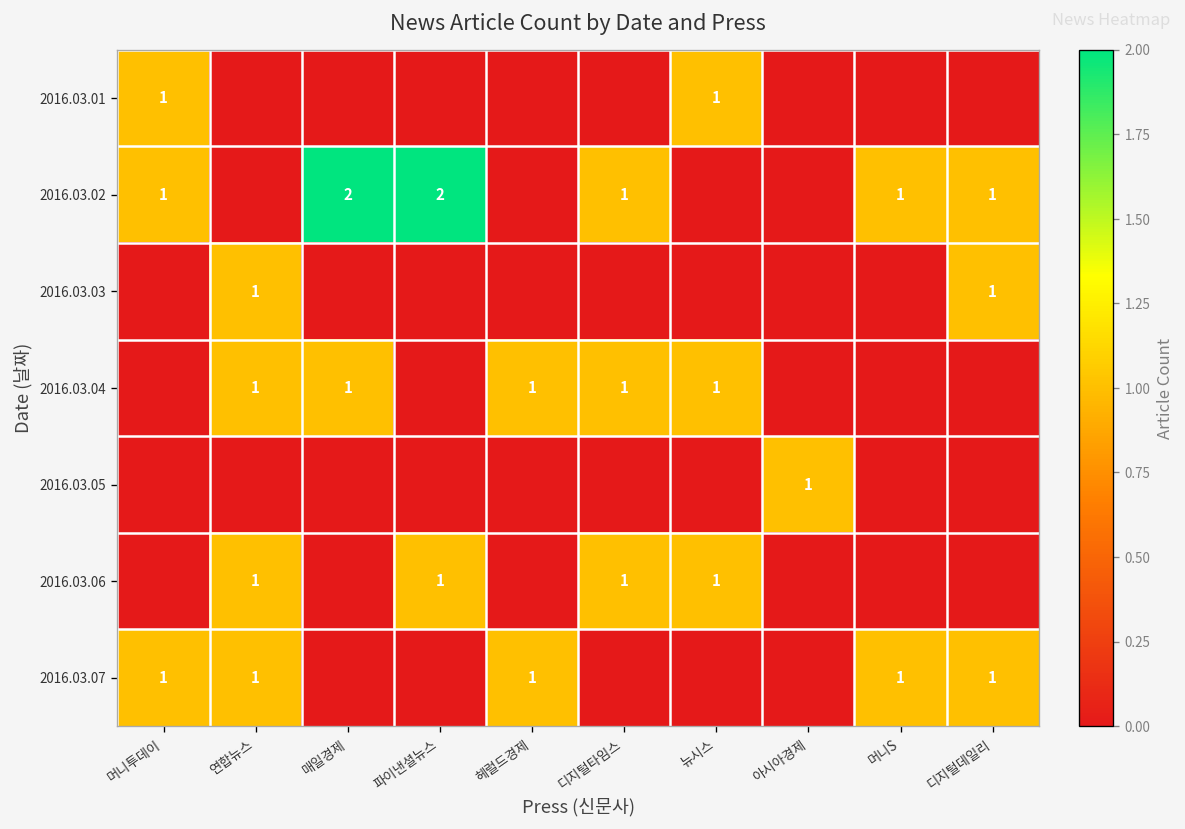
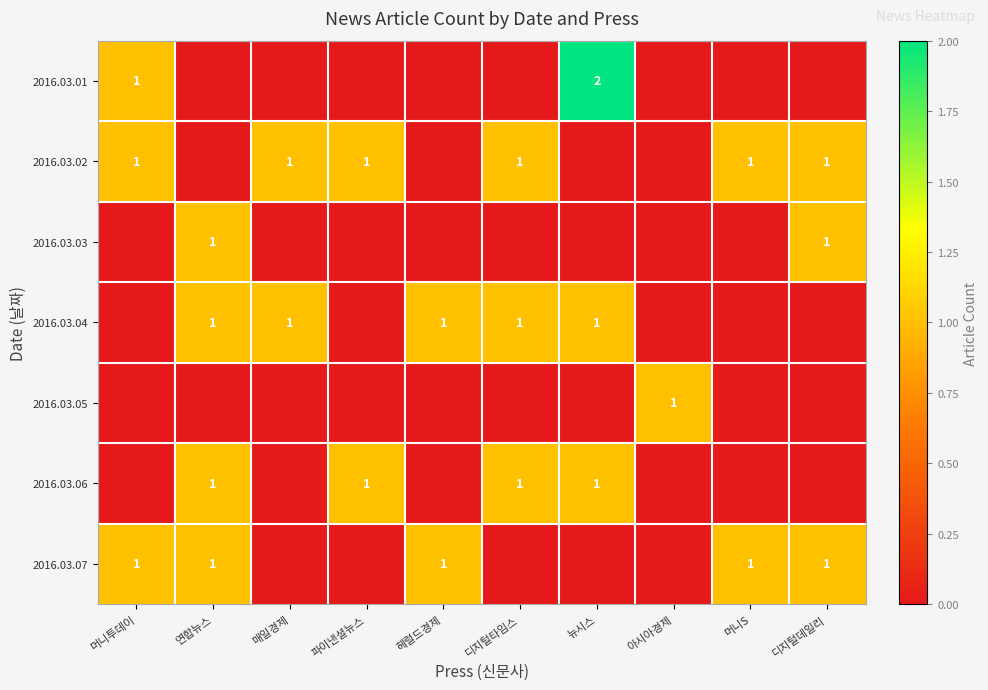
  {
    "2016.03.01": {
      "머니투데이": 1,
-     "뉴시스": 1
+     "뉴시스": 2
    },
    "2016.03.02": {
      "머니투데이": 1,
-     "매일경제": 2,
-     "파이낸셜뉴스": 2,
+     "매일경제": 1,
+     "파이낸셜뉴스": 1,
      "디지털타임스": 1,
      "머니S": 1,
      "디지털데일리": 1
    },
    "2016.03.03": {
      "연합뉴스": 1,
      "디지털데일리": 1
    },
    "2016.03.04": {
      "연합뉴스": 1,
      "매일경제": 1,
      "헤럴드경제": 1,
      "디지털타임스": 1,
      "뉴시스": 1
    },
    "2016.03.05": {
      "아시아경제": 1
    },
    "2016.03.06": {
      "연합뉴스": 1,
      "파이낸셜뉴스": 1,
      "디지털타임스": 1,
      "뉴시스": 1
    },
    "2016.03.07": {
      "머니투데이": 1,
      "연합뉴스": 1,
      "헤럴드경제": 1,
      "머니S": 1,
      "디지털데일리": 1
    }
  }
